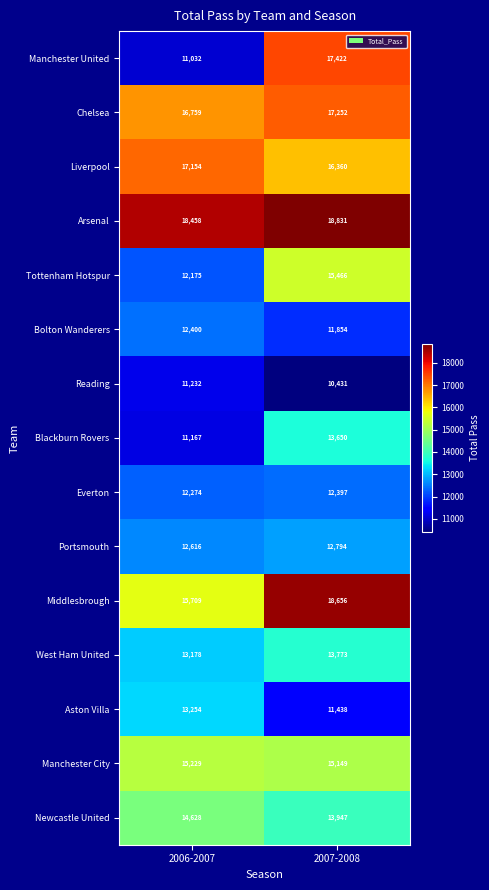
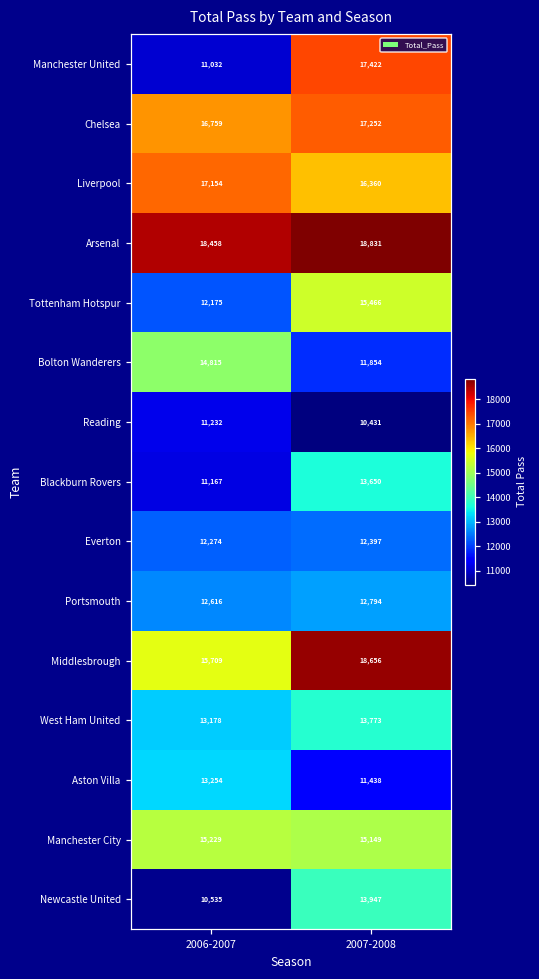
  {
    "Manchester United": {
      "2006-2007": "11,032",
      "2007-2008": "17,422"
    },
    "Chelsea": {
      "2006-2007": "16,759",
      "2007-2008": "17,252"
    },
    "Liverpool": {
      "2006-2007": "17,154",
      "2007-2008": "16,360"
    },
    "Arsenal": {
      "2006-2007": "18,458",
      "2007-2008": "18,831"
    },
    "Tottenham Hotspur": {
      "2006-2007": "12,175",
      "2007-2008": "15,466"
    },
    "Bolton Wanderers": {
-     "2006-2007": "12,400",
+     "2006-2007": "14,815",
      "2007-2008": "11,854"
    },
    "Reading": {
      "2006-2007": "11,232",
      "2007-2008": "10,431"
    },
    "Blackburn Rovers": {
      "2006-2007": "11,167",
      "2007-2008": "13,650"
    },
    "Everton": {
      "2006-2007": "12,274",
      "2007-2008": "12,397"
    },
    "Portsmouth": {
      "2006-2007": "12,616",
      "2007-2008": "12,794"
    },
    "Middlesbrough": {
      "2006-2007": "15,709",
      "2007-2008": "18,656"
    },
    "West Ham United": {
      "2006-2007": "13,178",
      "2007-2008": "13,773"
    },
    "Aston Villa": {
      "2006-2007": "13,254",
      "2007-2008": "11,438"
    },
    "Manchester City": {
      "2006-2007": "15,229",
      "2007-2008": "15,149"
    },
    "Newcastle United": {
-     "2006-2007": "14,628",
+     "2006-2007": "10,535",
      "2007-2008": "13,947"
    }
  }
